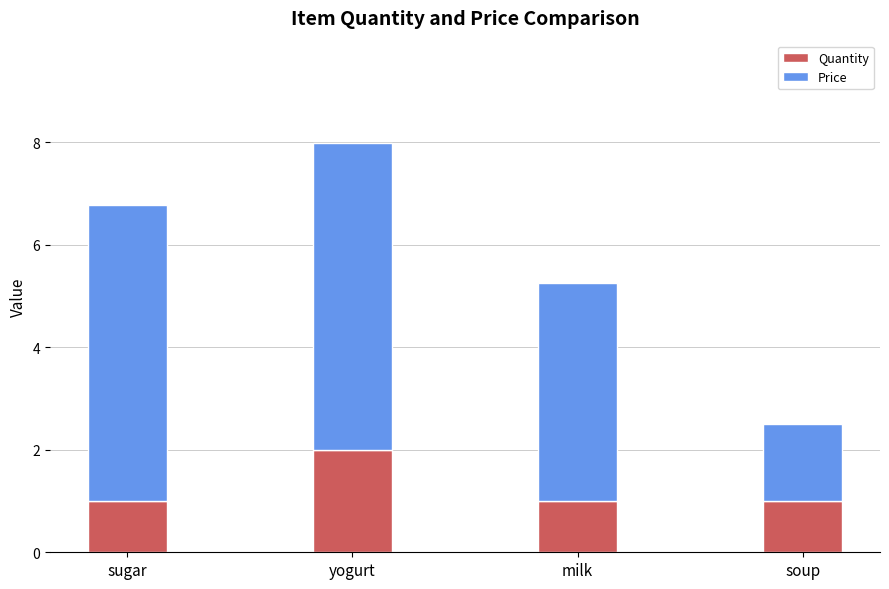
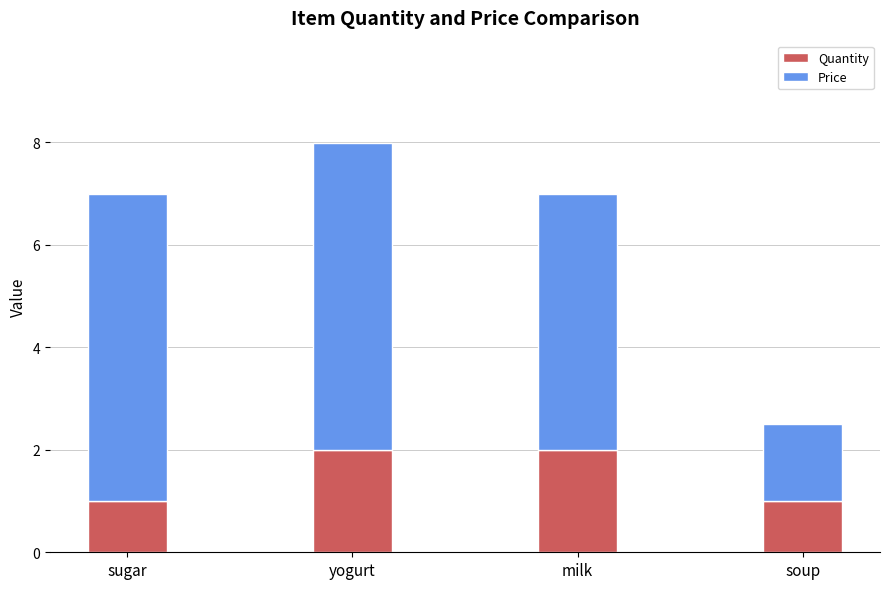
  {
    "Quantity": {
      "sugar": 1,
      "yogurt": 2,
-     "milk": 1,
+     "milk": 2,
      "soup": 1
    },
    "Price": {
-     "sugar": 5.8,
+     "sugar": 6.0,
      "yogurt": 6.0,
-     "milk": 4.3,
+     "milk": 5.0,
      "soup": 1.5
    }
  }
